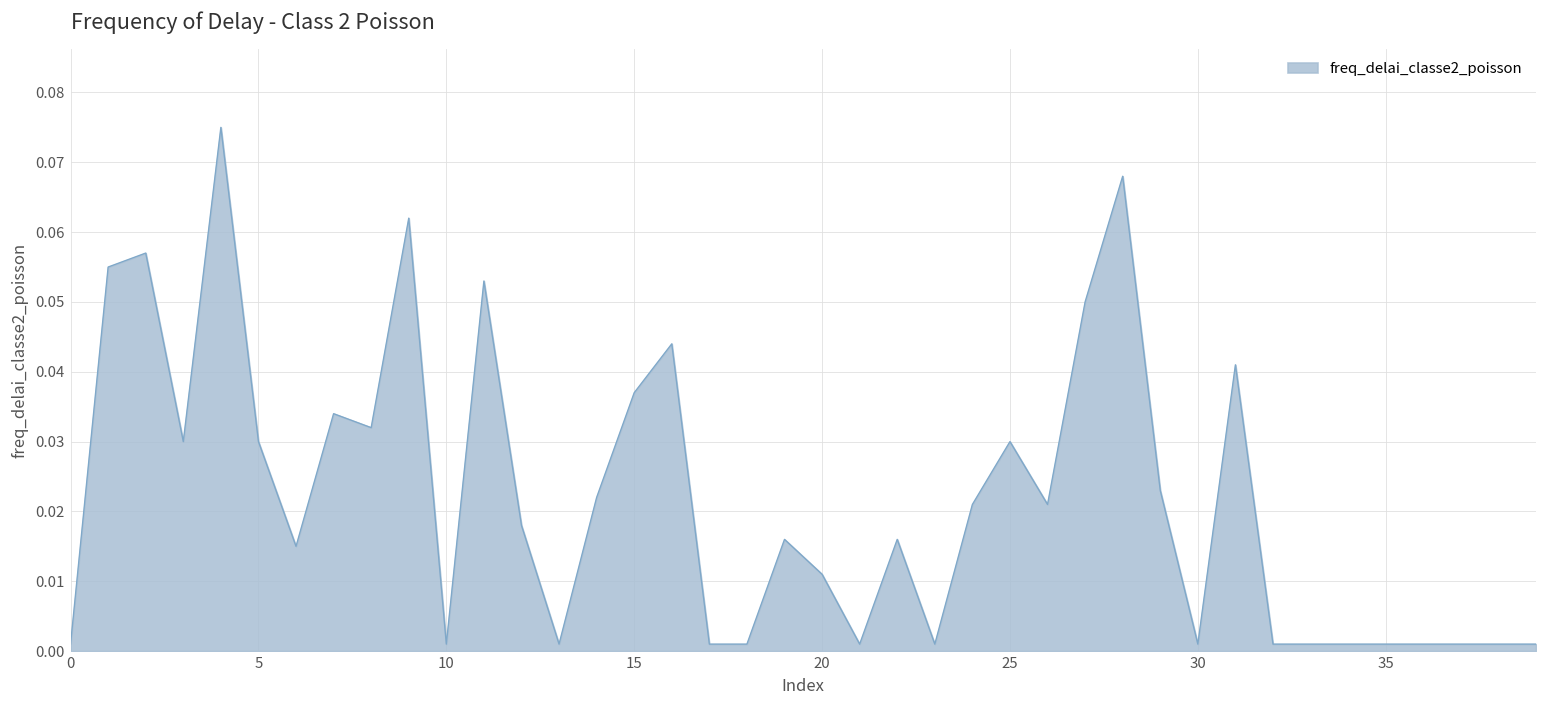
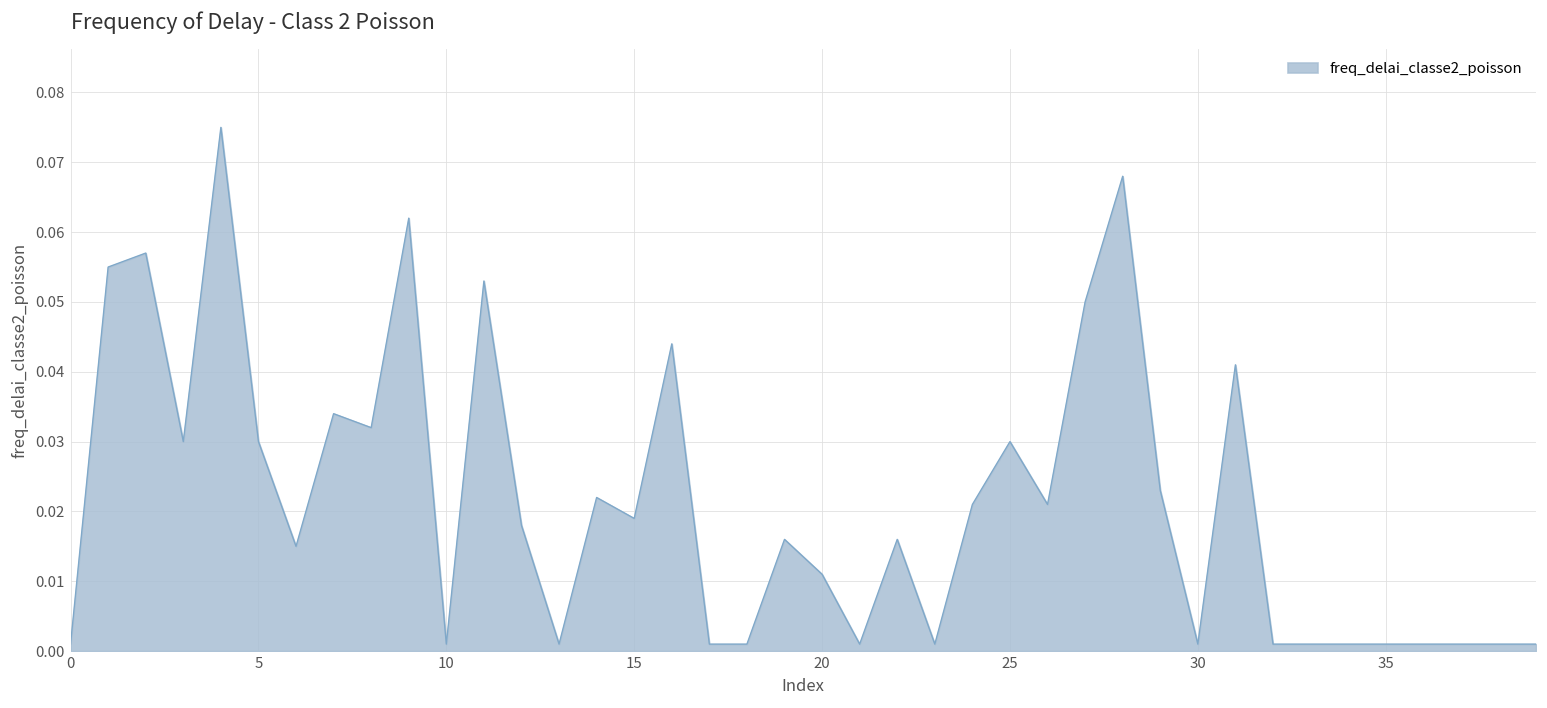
  {
    "0": 0.001,
    "5": 0.030,
    "10": 0.001,
-   "15": 0.037,
+   "15": 0.019,
    "20": 0.011,
    "25": 0.030,
    "30": 0.001,
    "35": 0.001
  }
